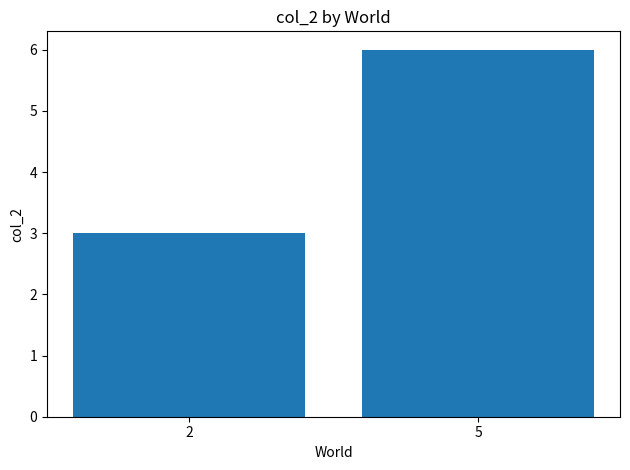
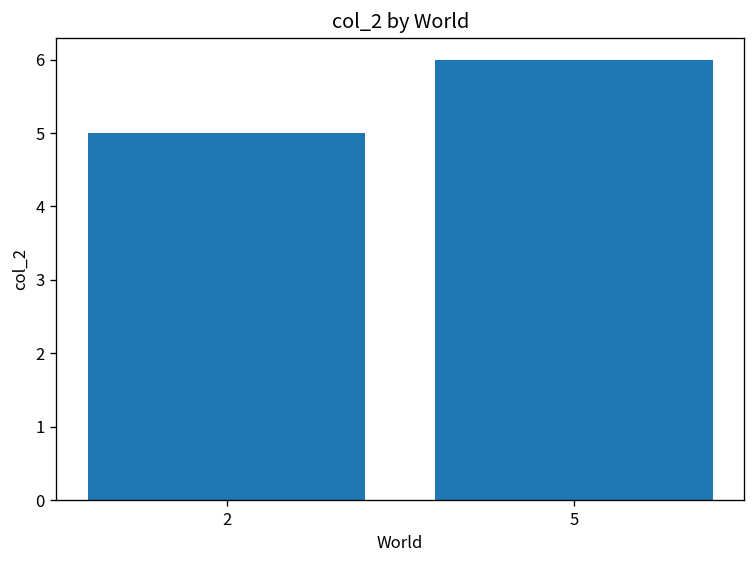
  {
-   "2": 3,
+   "2": 5,
    "5": 6
  }
